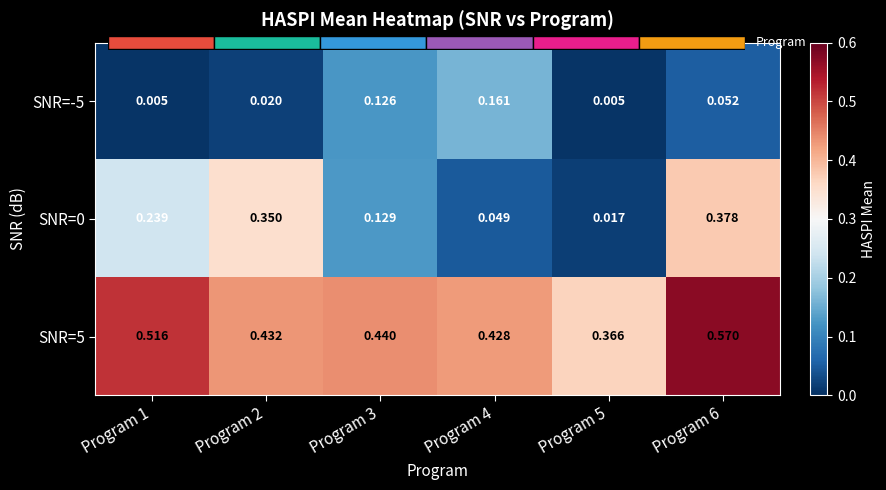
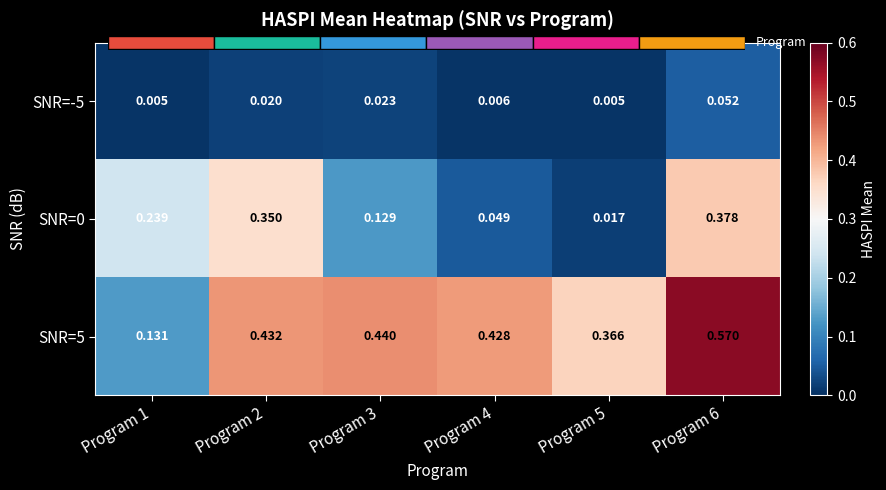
  {
    "HASPI Mean Heatmap (SNR vs Program)": {
      "SNR=-5": {
        "Program 1": 0.005,
        "Program 2": 0.020,
-       "Program 3": 0.126,
-       "Program 4": 0.161,
+       "Program 3": 0.023,
+       "Program 4": 0.006,
        "Program 5": 0.005,
        "Program 6": 0.052
      },
      "SNR=0": {
        "Program 2": 0.350,
        "Program 3": 0.129,
        "Program 4": 0.049,
        "Program 5": 0.017,
        "Program 6": 0.378
      },
      "SNR=5": {
-       "Program 1": 0.516,
+       "Program 1": 0.131,
        "Program 2": 0.432,
        "Program 3": 0.440,
        "Program 4": 0.428,
        "Program 5": 0.366,
        "Program 6": 0.570
      }
    }
  }
